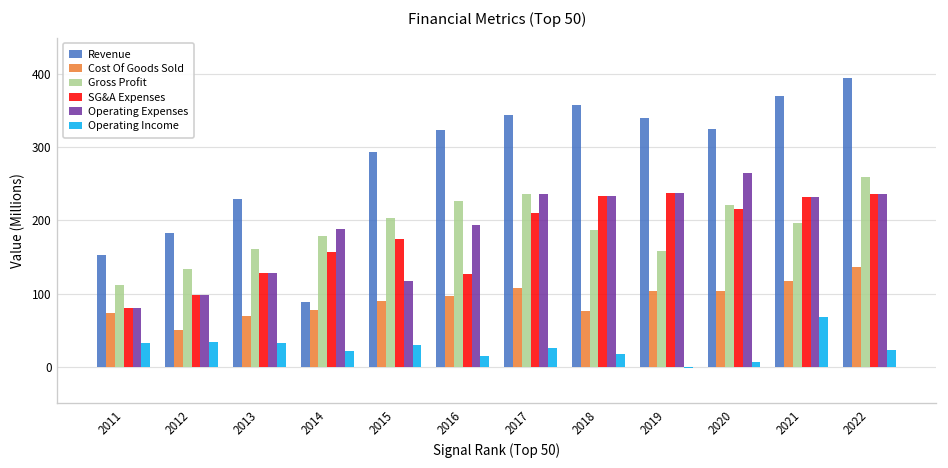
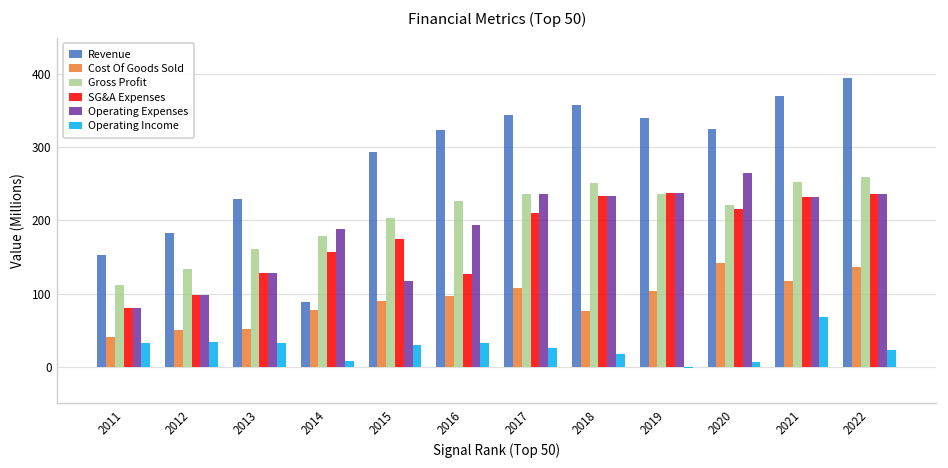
  {
    "Revenue": {
      "2011": 150,
      "2012": 180,
      "2013": 230,
      "2014": 90,
      "2015": 290,
      "2016": 320,
      "2017": 340,
      "2018": 360,
      "2019": 340,
      "2020": 330,
      "2021": 370,
      "2022": 390
    },
    "Cost Of Goods Sold": {
-     "2011": 70,
+     "2011": 40,
      "2012": 50,
-     "2013": 70,
+     "2013": 50,
      "2014": 80,
      "2015": 90,
      "2016": 100,
      "2017": 110,
      "2018": 80,
      "2019": 100,
-     "2020": 100,
+     "2020": 140,
      "2021": 120,
      "2022": 140
    },
    "Gross Profit": {
      "2011": 110,
      "2012": 130,
      "2013": 160,
      "2014": 180,
      "2015": 200,
      "2016": 230,
      "2017": 240,
-     "2018": 190,
-     "2019": 160,
+     "2018": 250,
+     "2019": 240,
      "2020": 220,
-     "2021": 200,
+     "2021": 250,
      "2022": 260
    },
    "SG&A Expenses": {
      "2011": 80,
      "2012": 100,
      "2013": 130,
      "2014": 160,
      "2015": 170,
      "2016": 130,
      "2017": 210,
      "2018": 230,
      "2019": 240,
      "2020": 220,
      "2021": 230,
      "2022": 240
    },
    "Operating Expenses": {
      "2011": 80,
      "2012": 100,
      "2013": 130,
      "2014": 190,
      "2015": 120,
      "2016": 190,
      "2017": 240,
      "2018": 230,
      "2019": 240,
      "2020": 260,
      "2021": 230,
      "2022": 240
    },
    "Operating Income": {
      "2011": 30,
      "2012": 30,
      "2013": 30,
-     "2014": 20,
+     "2014": 10,
      "2015": 30,
-     "2016": 10,
+     "2016": 30,
      "2017": 30,
      "2018": 20,
      "2020": 10,
      "2021": 70,
      "2022": 20
    }
  }
